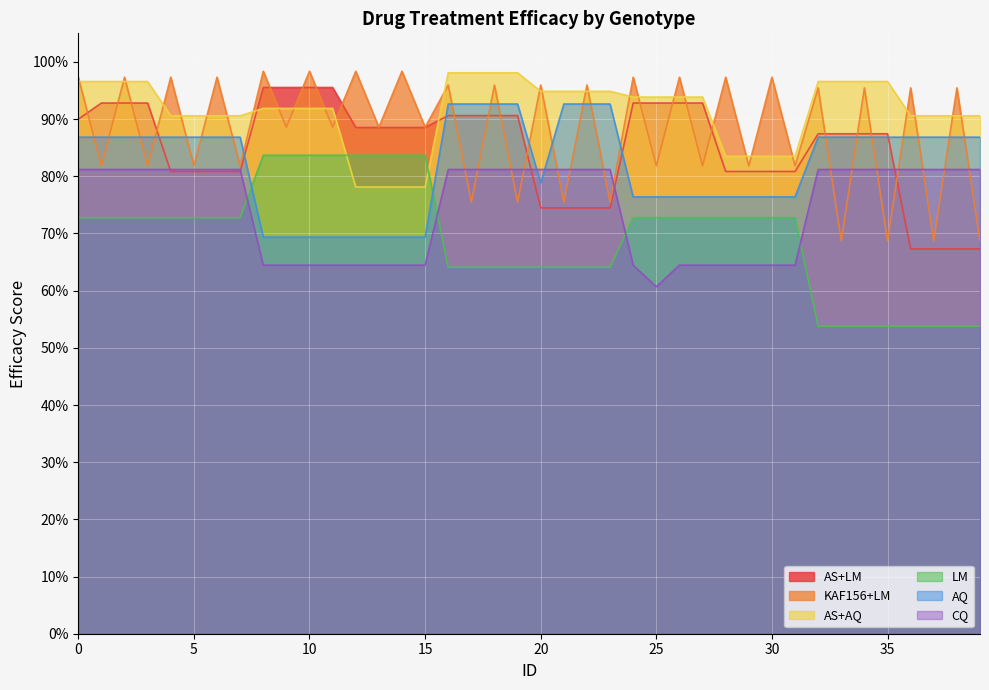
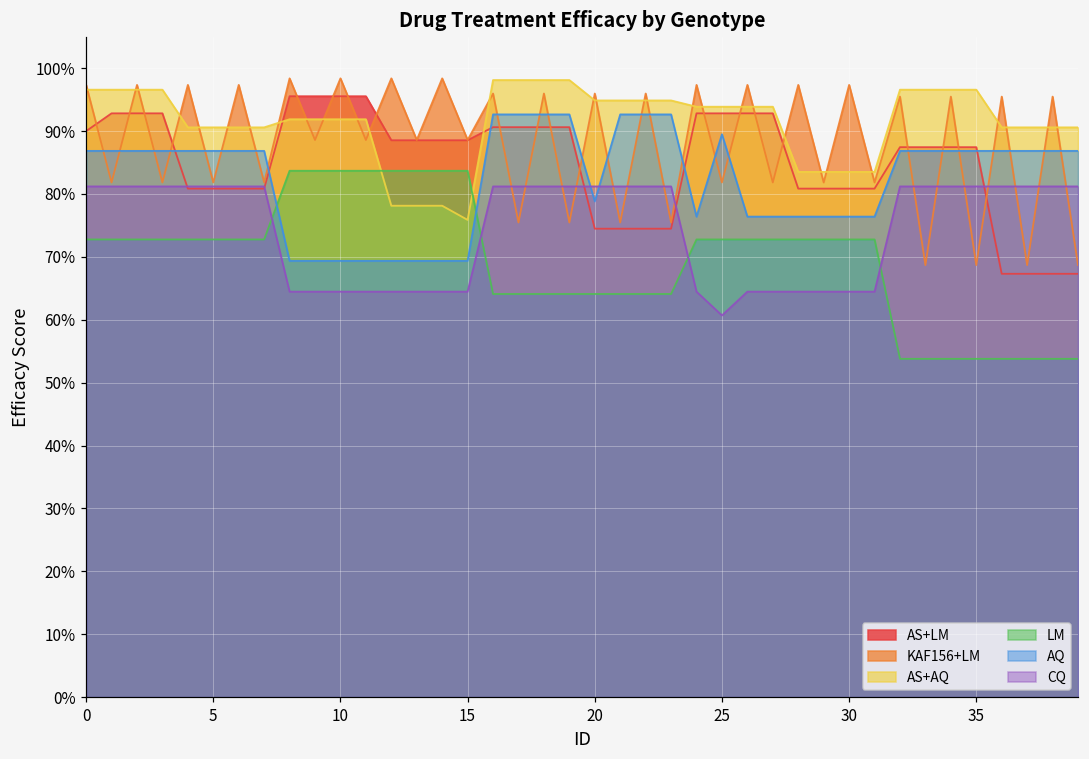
  {
    "AS+LM": {
      "0": "90%",
      "10": "96%",
      "20": "74%",
      "25": "93%",
      "30": "81%",
      "35": "87%"
    },
    "KAF156+LM": {
      "0": "97%",
      "5": "82%",
      "10": "98%",
      "20": "96%",
      "25": "82%",
      "30": "97%",
      "35": "69%"
    },
    "AS+AQ": {
      "0": "97%",
      "5": "91%",
      "10": "92%",
-     "15": "78%",
+     "15": "76%",
      "20": "95%",
      "25": "94%",
      "30": "84%",
      "35": "97%"
    },
    "LM": {
      "0": "73%",
      "5": "73%",
      "10": "84%",
      "15": "84%",
      "20": "64%",
      "25": "73%",
      "30": "73%",
      "35": "54%"
    },
    "AQ": {
      "0": "87%",
      "5": "87%",
      "10": "69%",
      "15": "69%",
      "20": "79%",
-     "25": "76%",
+     "25": "89%",
      "30": "76%",
      "35": "87%"
    },
    "CQ": {
      "0": "81%",
      "10": "64%",
      "15": "64%",
      "20": "81%",
      "25": "61%",
      "30": "64%",
      "35": "81%"
    }
  }
